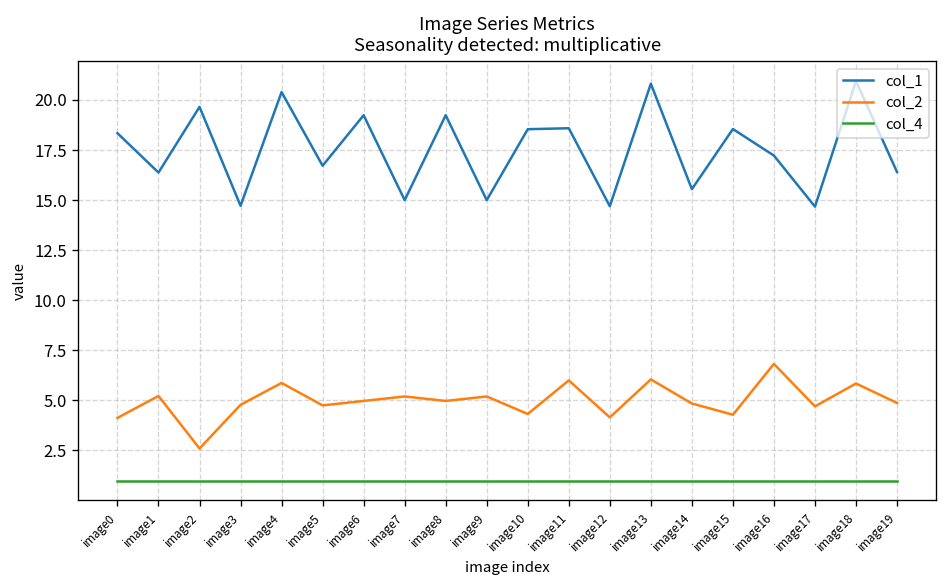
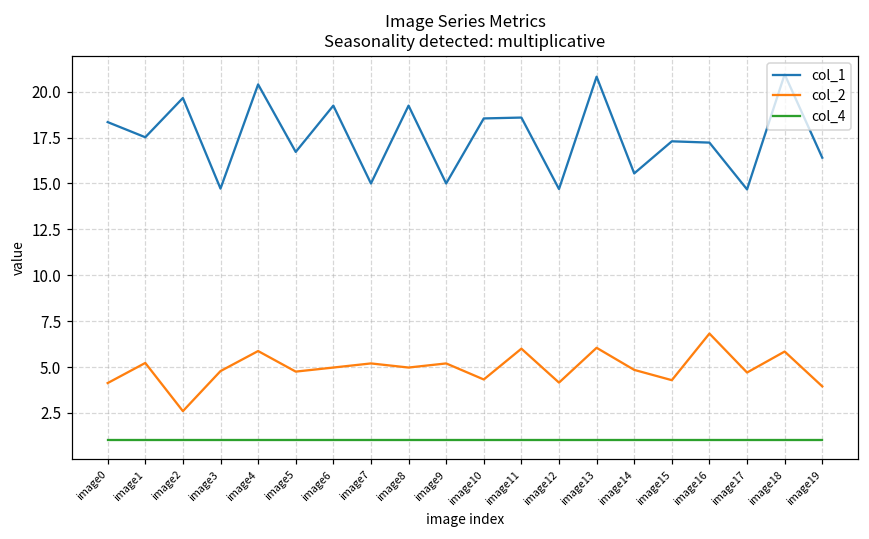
  {
    "col_1": {
      "image0": 18.3,
-     "image1": 16.4,
+     "image1": 17.5,
      "image2": 19.7,
      "image3": 14.7,
      "image4": 20.4,
      "image5": 16.7,
      "image6": 19.2,
      "image7": 15.0,
      "image8": 19.2,
      "image9": 15.0,
      "image10": 18.5,
      "image11": 18.6,
      "image12": 14.7,
      "image13": 20.8,
      "image14": 15.5,
-     "image15": 18.5,
+     "image15": 17.3,
      "image16": 17.2,
      "image17": 14.7,
      "image19": 16.4
    },
    "col_2": {
      "image0": 4.1,
      "image1": 5.2,
      "image2": 2.6,
      "image3": 4.8,
      "image4": 5.9,
      "image5": 4.8,
      "image6": 5.0,
      "image7": 5.2,
      "image8": 5.0,
      "image9": 5.2,
      "image10": 4.3,
      "image11": 6.0,
      "image12": 4.2,
      "image13": 6.0,
      "image14": 4.8,
      "image15": 4.3,
      "image16": 6.8,
      "image17": 4.7,
      "image18": 5.8,
-     "image19": 4.9
+     "image19": 3.9
    },
    "col_4": {
      "image0": 1.0,
      "image1": 1.0,
      "image2": 1.0,
      "image3": 1.0,
      "image4": 1.0,
      "image5": 1.0,
      "image6": 1.0,
      "image7": 1.0,
      "image8": 1.0,
      "image9": 1.0,
      "image10": 1.0,
      "image11": 1.0,
      "image12": 1.0,
      "image13": 1.0,
      "image14": 1.0,
      "image15": 1.0,
      "image16": 1.0,
      "image17": 1.0,
      "image18": 1.0,
      "image19": 1.0
    }
  }
